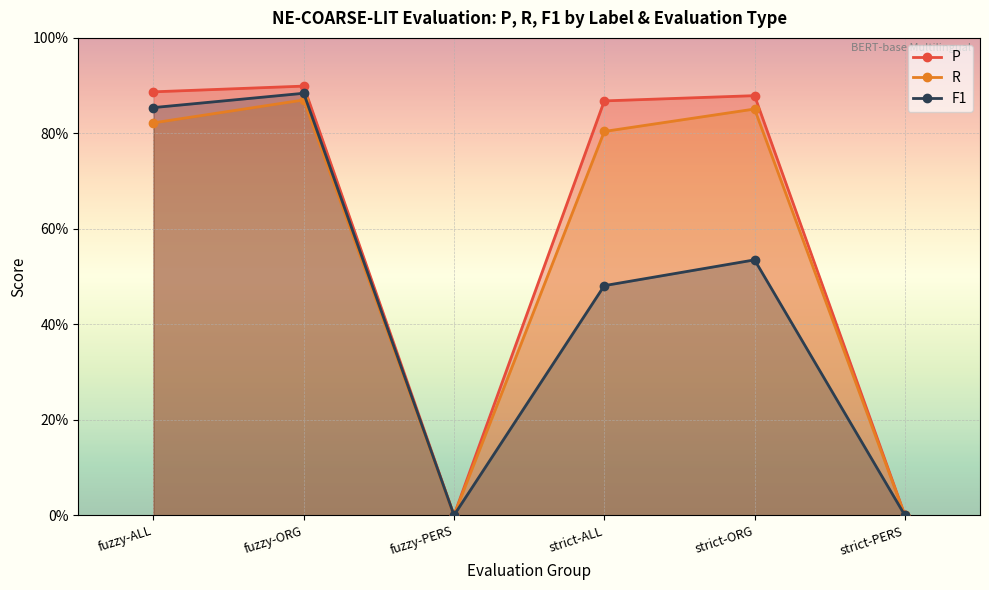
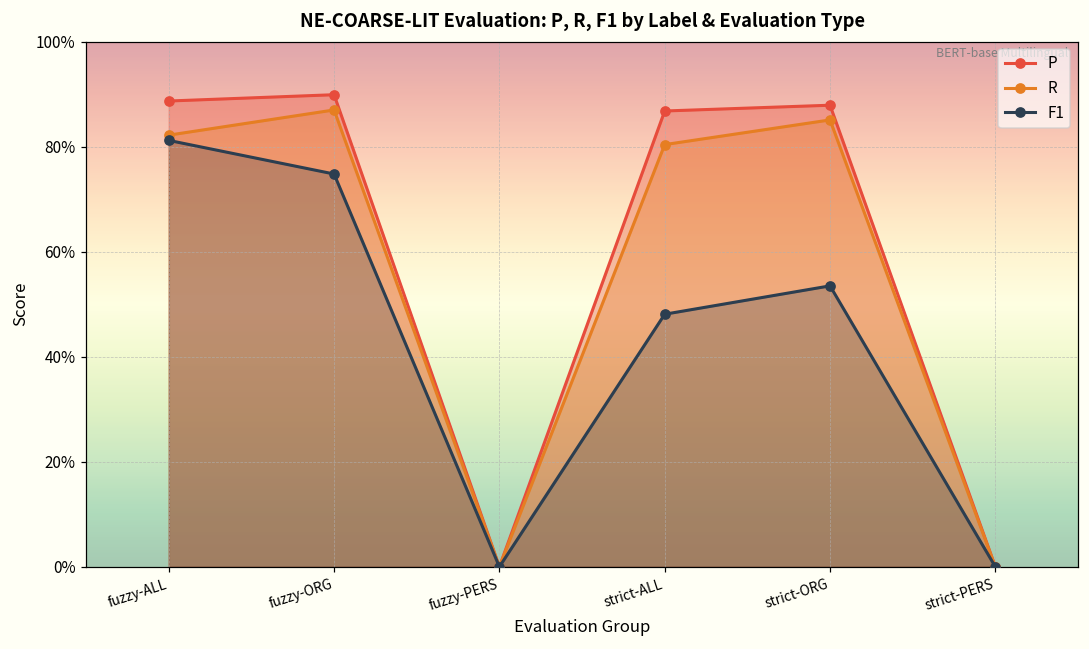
  {
    "F1": {
-     "fuzzy-ALL": "85%",
-     "fuzzy-ORG": "88%",
+     "fuzzy-ALL": "81%",
+     "fuzzy-ORG": "75%",
      "strict-ALL": "48%",
      "strict-ORG": "54%"
    }
  }
